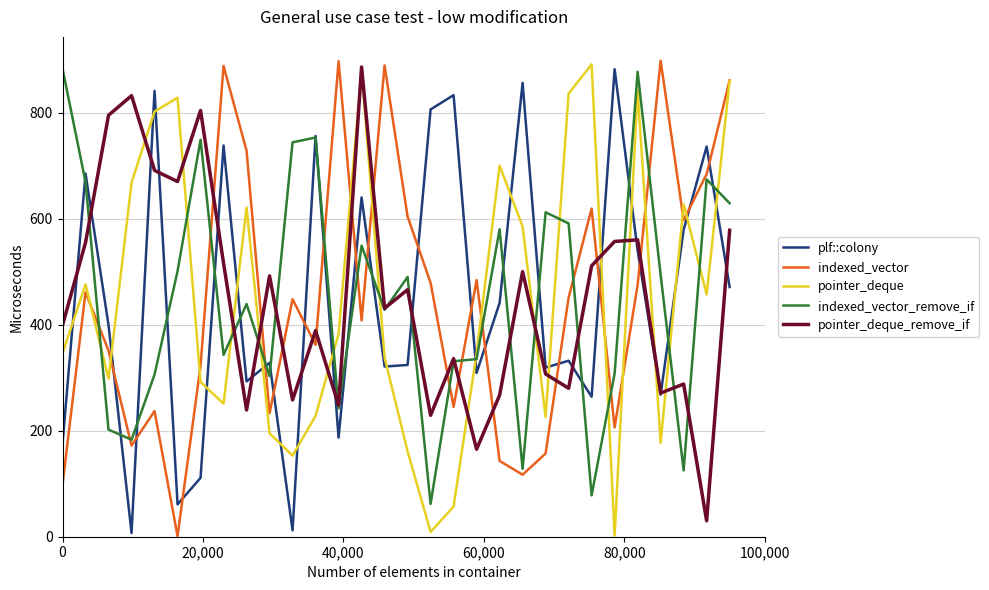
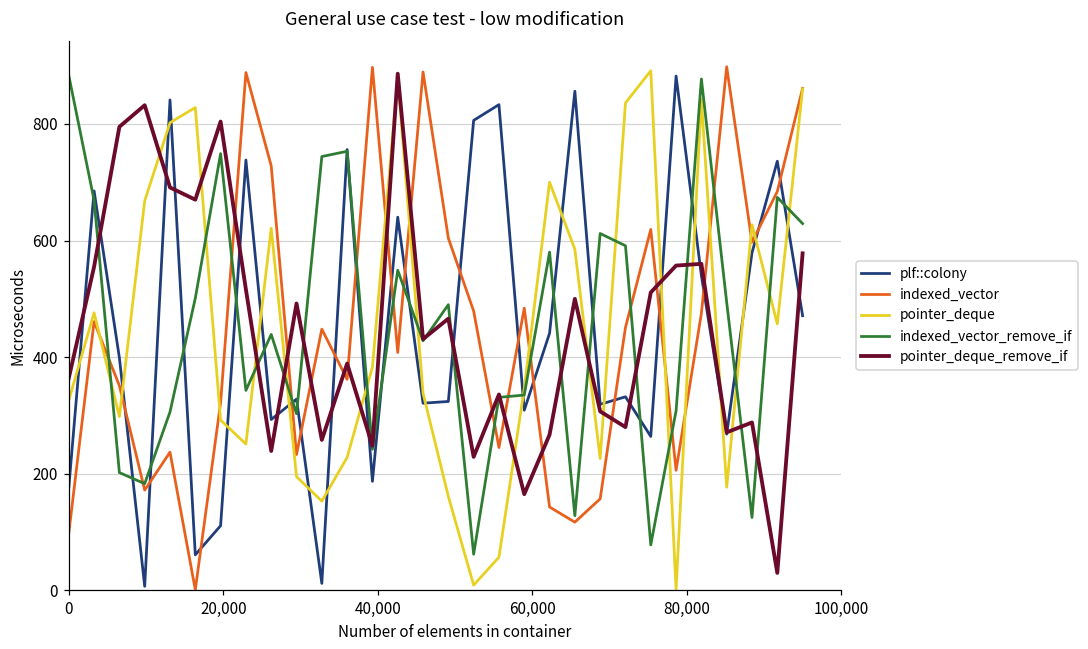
  {
    "plf::colony": {
      "0": 180
    },
    "indexed_vector": {
      "0": 100
    },
    "pointer_deque": {
-     "0": 350
+     "0": 330
    },
    "indexed_vector_remove_if": {
      "0": 880
    },
    "pointer_deque_remove_if": {
-     "0": 400
+     "0": 360
    }
  }
